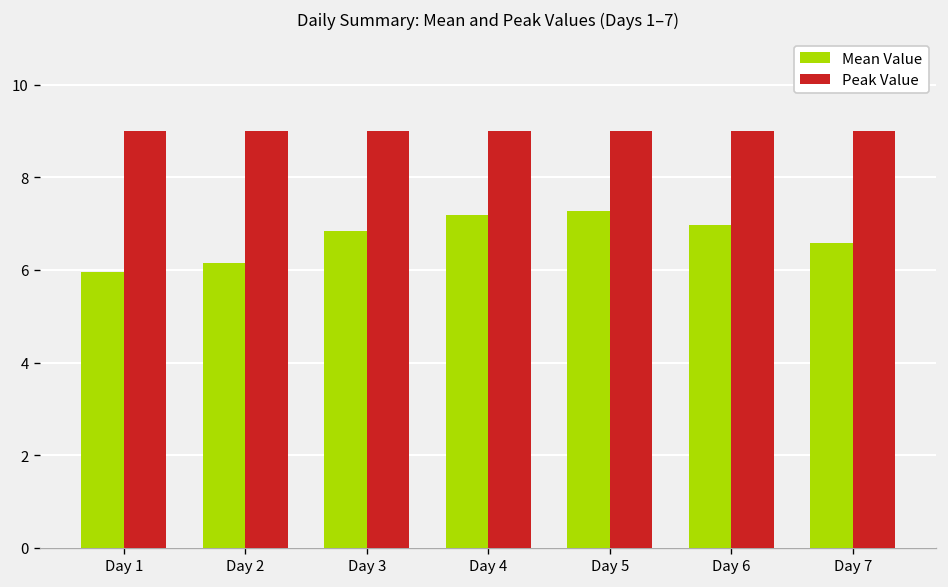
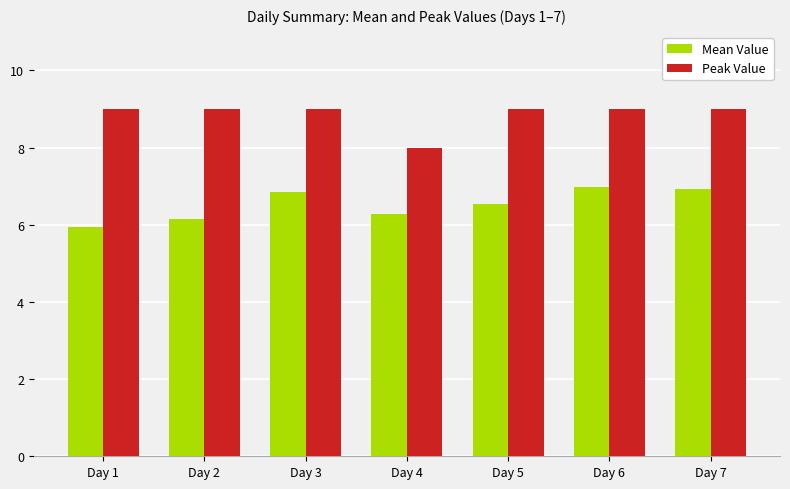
  {
    "Mean Value": {
      "Day 1": 6.0,
      "Day 2": 6.2,
      "Day 3": 6.8,
-     "Day 4": 7.2,
-     "Day 5": 7.3,
+     "Day 4": 6.3,
+     "Day 5": 6.5,
      "Day 6": 7.0,
-     "Day 7": 6.6
+     "Day 7": 6.9
    },
    "Peak Value": {
      "Day 1": 9,
      "Day 2": 9,
      "Day 3": 9,
-     "Day 4": 9,
+     "Day 4": 8,
      "Day 5": 9,
      "Day 6": 9,
      "Day 7": 9
    }
  }
